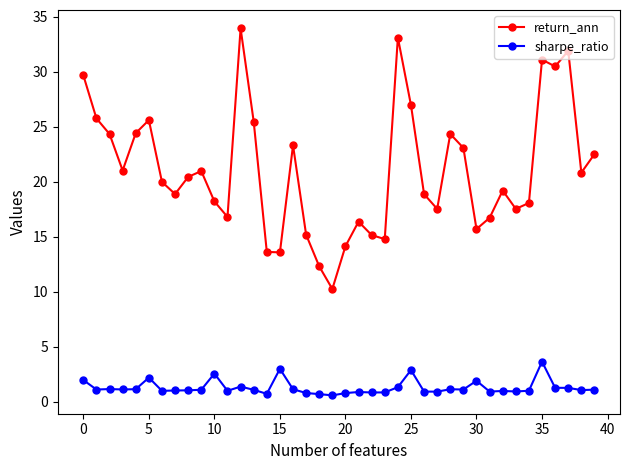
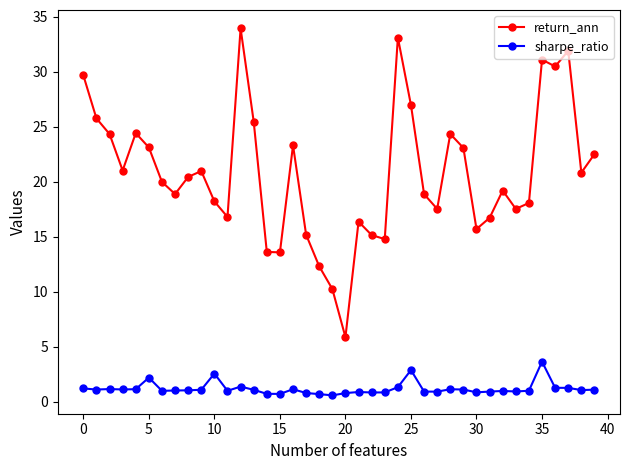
  {
    "return_ann": {
      "0": 29.7,
-     "5": 25.6,
+     "5": 23.1,
      "10": 18.2,
      "15": 13.6,
-     "20": 14.1,
+     "20": 5.9,
      "25": 27.0,
      "30": 15.7,
      "35": 31.1
    },
    "sharpe_ratio": {
-     "0": 2.0,
+     "0": 1.2,
      "5": 2.2,
      "10": 2.5,
-     "15": 3.0,
+     "15": 0.7,
      "20": 0.8,
      "25": 2.9,
-     "30": 1.9,
+     "30": 0.8,
      "35": 3.6
    }
  }
